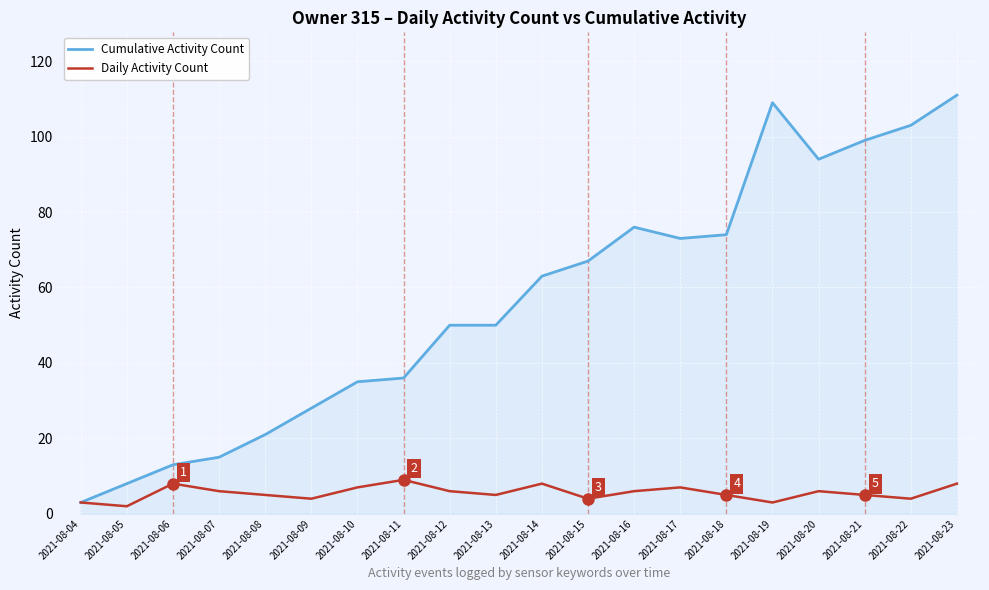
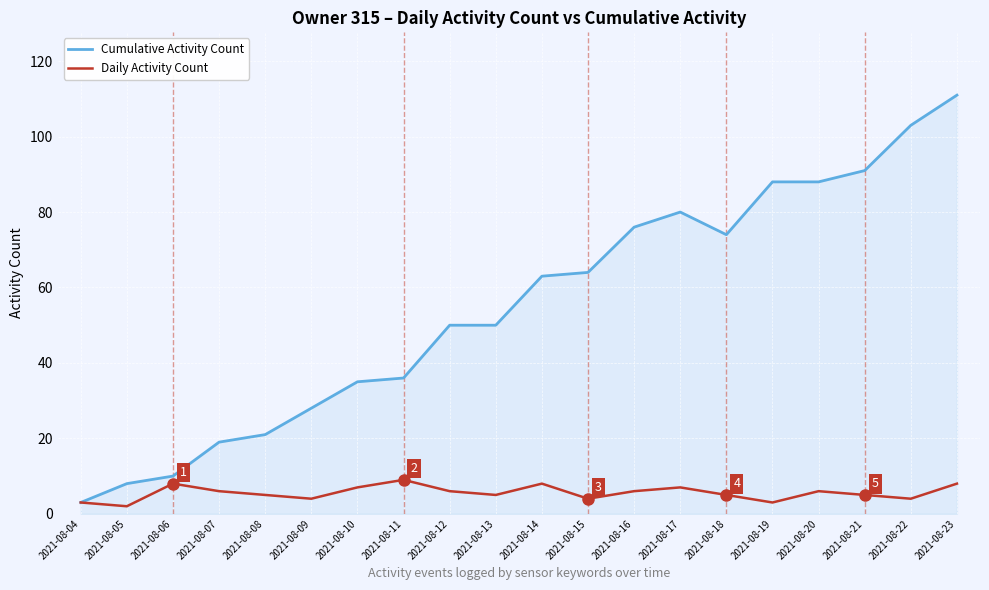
  {
    "Cumulative Activity Count": {
      "2021-08-05": 8,
-     "2021-08-06": 13,
-     "2021-08-07": 15,
+     "2021-08-06": 10,
+     "2021-08-07": 19,
      "2021-08-08": 21,
      "2021-08-09": 28,
      "2021-08-10": 35,
      "2021-08-11": 36,
      "2021-08-12": 50,
      "2021-08-13": 50,
      "2021-08-14": 63,
-     "2021-08-15": 67,
+     "2021-08-15": 64,
      "2021-08-16": 76,
-     "2021-08-17": 73,
+     "2021-08-17": 80,
      "2021-08-18": 74,
-     "2021-08-19": 109,
-     "2021-08-20": 94,
-     "2021-08-21": 99,
+     "2021-08-19": 88,
+     "2021-08-20": 88,
+     "2021-08-21": 91,
      "2021-08-22": 103,
      "2021-08-23": 111
    }
  }
